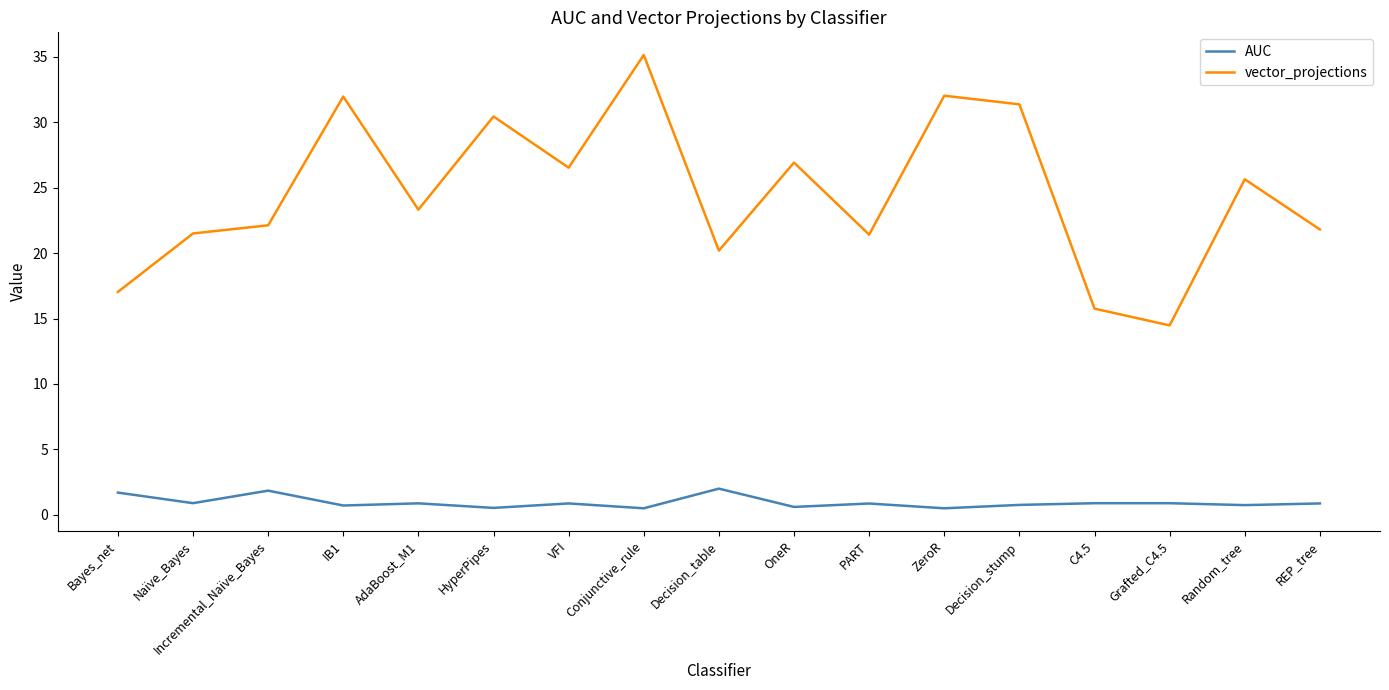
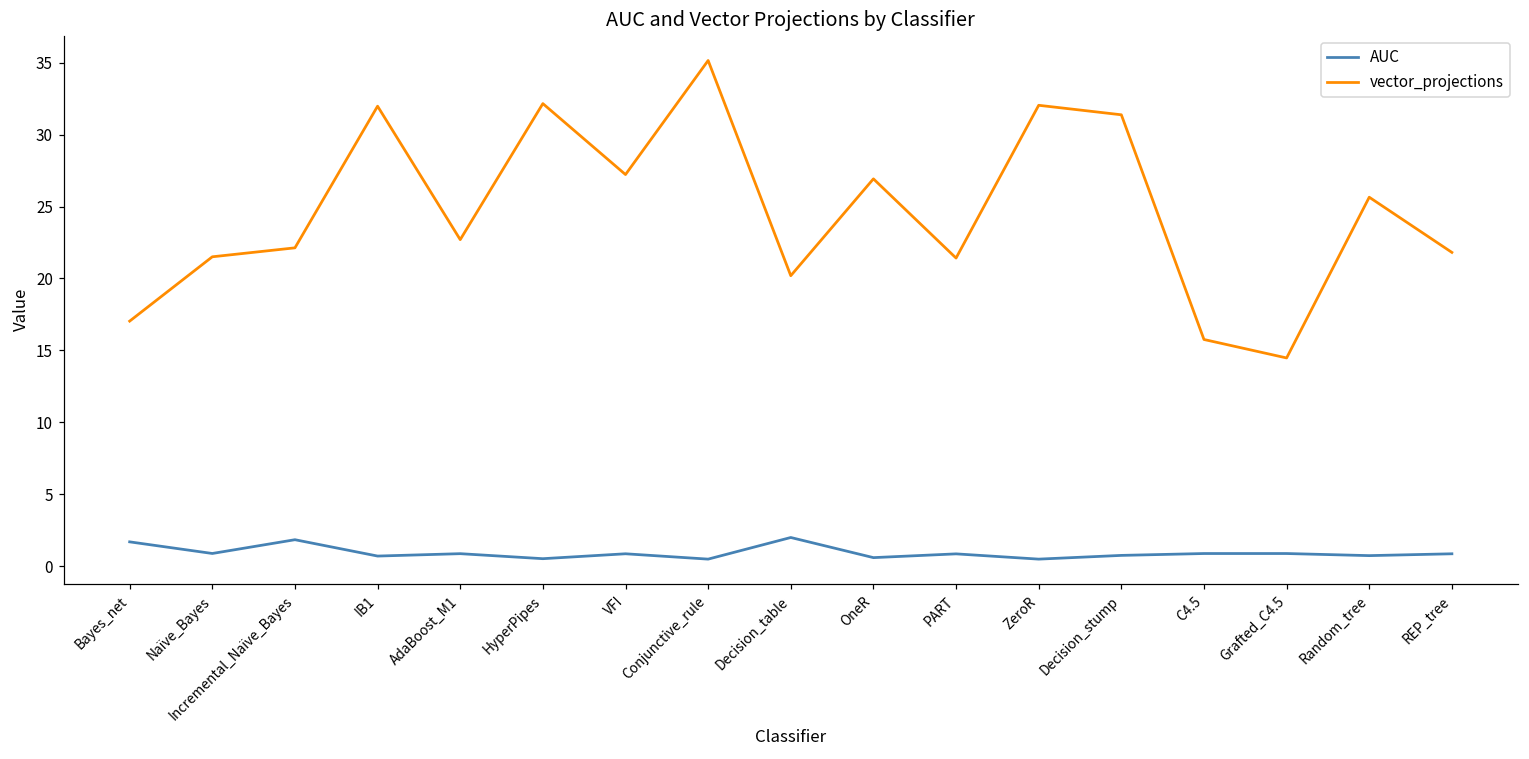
  {
    "AUC": {
      "Bayes_net": 1.7,
      "Naïve_Bayes": 0.9,
      "Incremental_Naïve_Bayes": 1.8,
      "IB1": 0.7,
      "AdaBoost_M1": 0.9,
      "HyperPipes": 0.5,
      "VFI": 0.9,
      "Conjunctive_rule": 0.5,
      "Decision_table": 2.0,
      "OneR": 0.6,
      "PART": 0.9,
      "ZeroR": 0.5,
      "Decision_stump": 0.8,
      "C4.5": 0.9,
      "Grafted_C4.5": 0.9,
      "Random_tree": 0.7,
      "REP_tree": 0.9
    },
    "vector_projections": {
      "Bayes_net": 17.0,
      "Naïve_Bayes": 21.5,
      "Incremental_Naïve_Bayes": 22.1,
      "IB1": 32.0,
-     "AdaBoost_M1": 23.3,
-     "HyperPipes": 30.4,
-     "VFI": 26.5,
+     "AdaBoost_M1": 22.7,
+     "HyperPipes": 32.2,
+     "VFI": 27.2,
      "Conjunctive_rule": 35.1,
      "Decision_table": 20.2,
      "OneR": 26.9,
      "PART": 21.4,
      "ZeroR": 32.0,
      "Decision_stump": 31.4,
      "C4.5": 15.8,
      "Grafted_C4.5": 14.5,
      "Random_tree": 25.6,
      "REP_tree": 21.8
    }
  }
